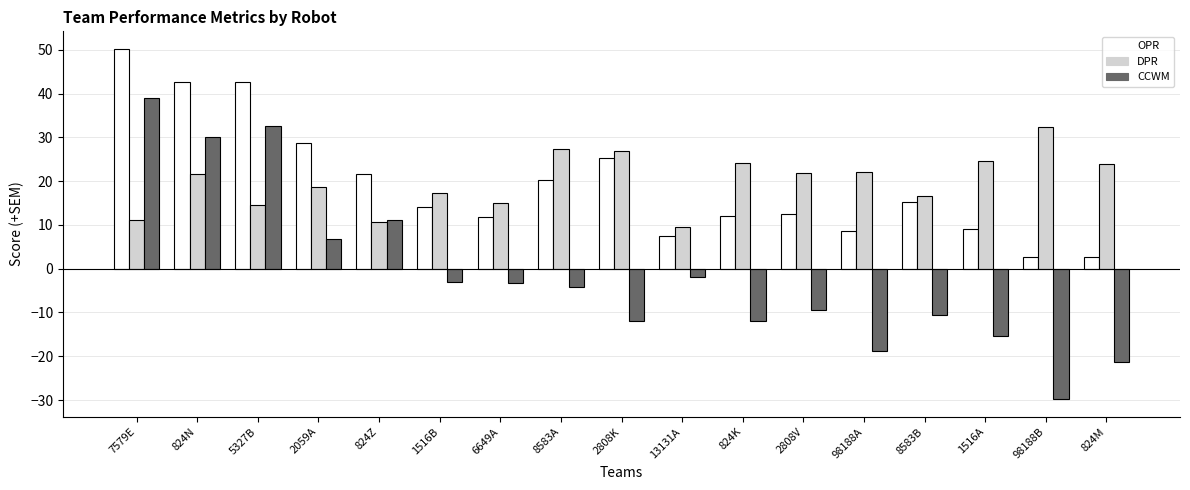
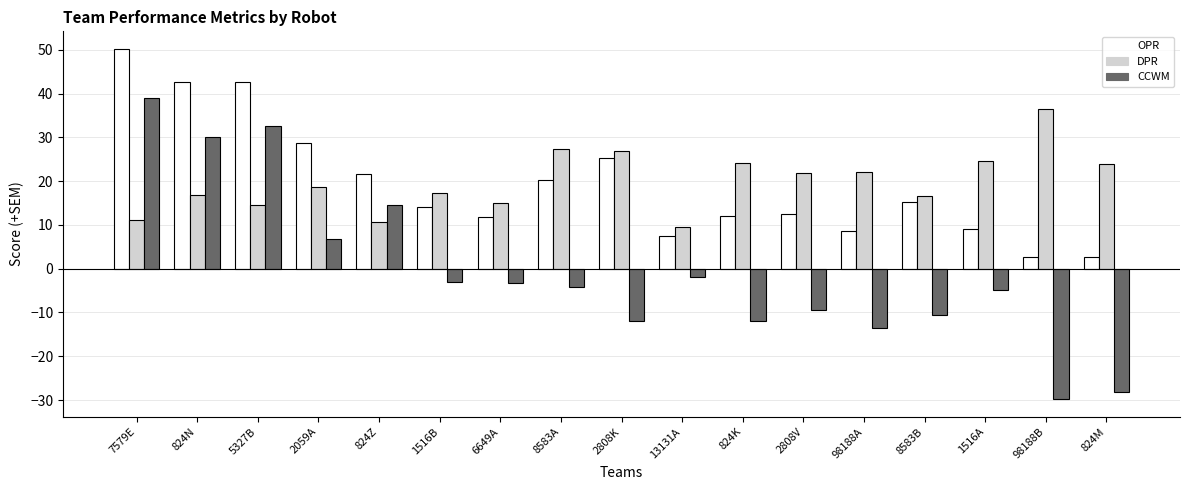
  {
    "OPR": {
      "7579E": 50,
      "824N": 43,
      "5327B": 43,
      "2059A": 29,
      "824Z": 22,
      "1516B": 14,
      "6649A": 12,
      "8583A": 20,
      "2808K": 25,
      "13131A": 8,
      "824K": 12,
      "2808V": 13,
      "98188A": 9,
      "8583B": 15,
      "1516A": 9,
      "98188B": 3,
      "824M": 3
    },
    "DPR": {
      "7579E": 11,
-     "824N": 22,
+     "824N": 17,
      "5327B": 14,
      "2059A": 19,
      "824Z": 11,
      "1516B": 17,
      "6649A": 15,
      "8583A": 27,
      "2808K": 27,
      "13131A": 10,
      "824K": 24,
      "2808V": 22,
      "98188A": 22,
      "8583B": 17,
      "1516A": 25,
-     "98188B": 32,
+     "98188B": 36,
      "824M": 24
    },
    "CCWM": {
      "7579E": 39,
      "824N": 30,
      "5327B": 33,
      "2059A": 7,
-     "824Z": 11,
+     "824Z": 14,
      "1516B": -3,
      "6649A": -3,
      "8583A": -4,
      "2808K": -12,
      "13131A": -2,
      "824K": -12,
      "2808V": -9,
-     "98188A": -19,
+     "98188A": -14,
      "8583B": -11,
-     "1516A": -15,
+     "1516A": -5,
      "98188B": -30,
-     "824M": -21
+     "824M": -28
    }
  }
